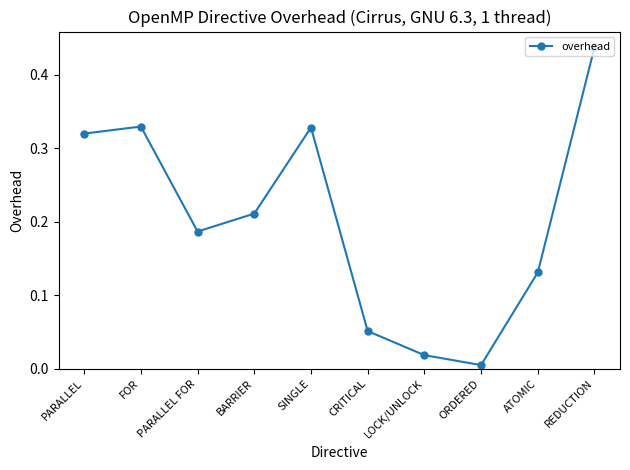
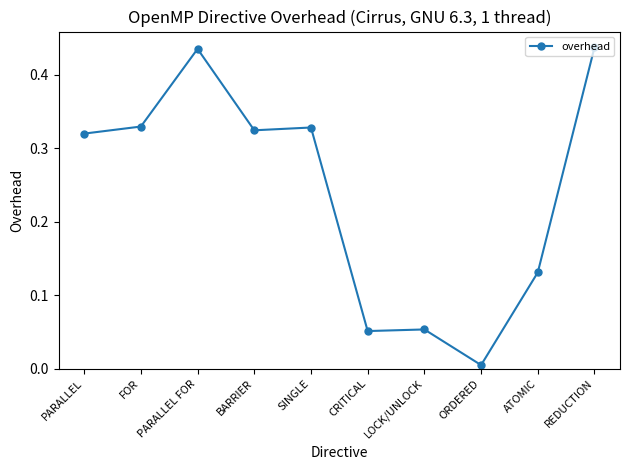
  {
    "PARALLEL": 0.32,
    "FOR": 0.33,
-   "PARALLEL FOR": 0.19,
-   "BARRIER": 0.21,
+   "PARALLEL FOR": 0.44,
+   "BARRIER": 0.32,
    "SINGLE": 0.33,
    "CRITICAL": 0.05,
-   "LOCK/UNLOCK": 0.02,
+   "LOCK/UNLOCK": 0.05,
    "ORDERED": 0.00,
    "ATOMIC": 0.13
  }
